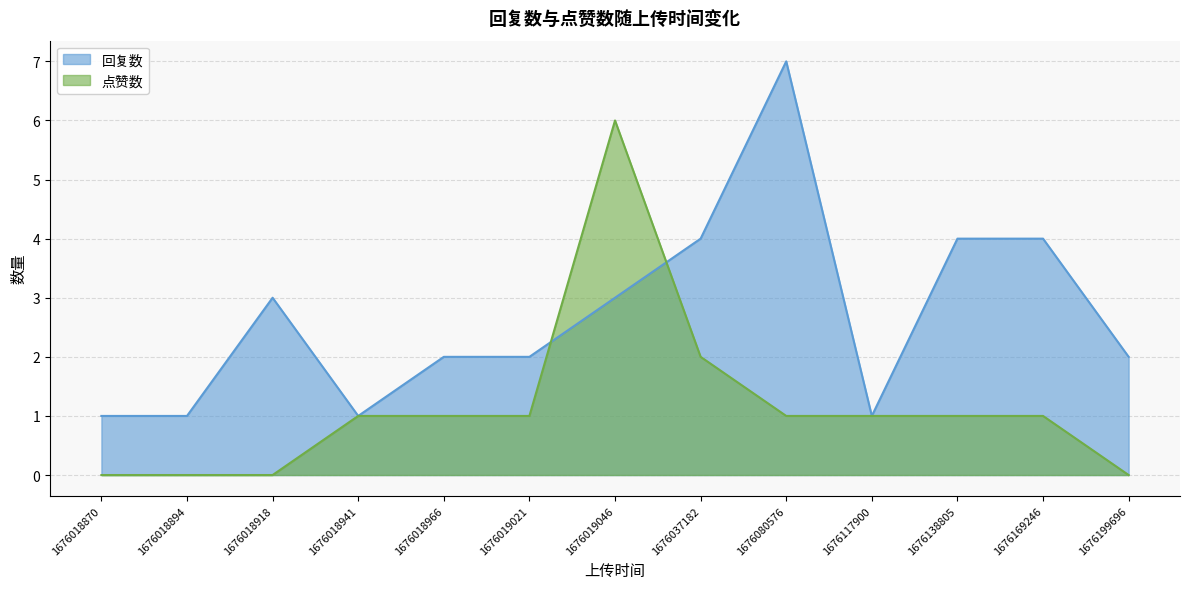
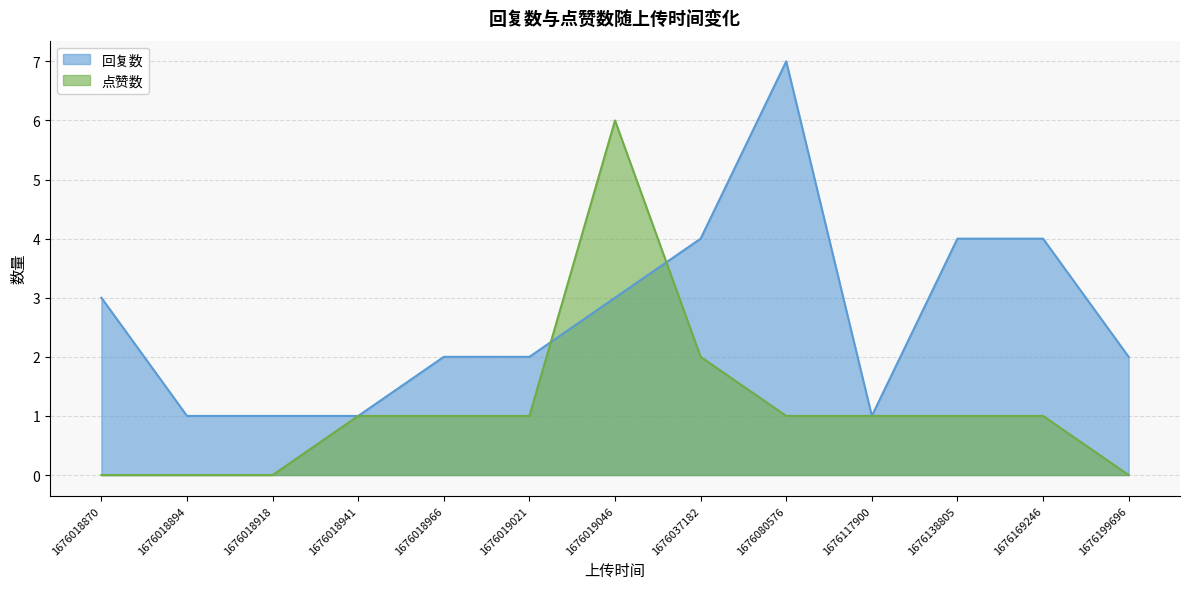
  {
    "回复数": {
-     "1676018870": 1,
+     "1676018870": 3,
      "1676018894": 1,
-     "1676018918": 3,
+     "1676018918": 1,
      "1676018966": 2,
      "1676019021": 2,
      "1676019046": 3,
      "1676037182": 4,
      "1676080576": 7,
      "1676138805": 4,
      "1676169246": 4,
      "1676199696": 2
    },
    "点赞数": {
      "1676018870": 0,
      "1676018894": 0,
      "1676018918": 0,
      "1676018966": 1,
      "1676019021": 1,
      "1676019046": 6,
      "1676037182": 2,
      "1676080576": 1,
      "1676138805": 1,
      "1676169246": 1,
      "1676199696": 0
    }
  }
